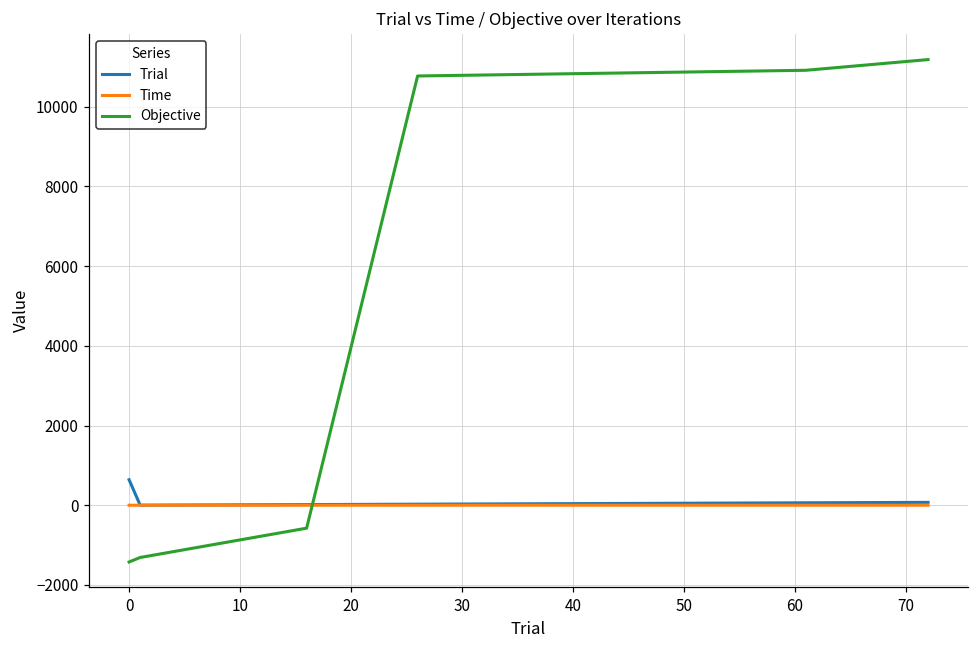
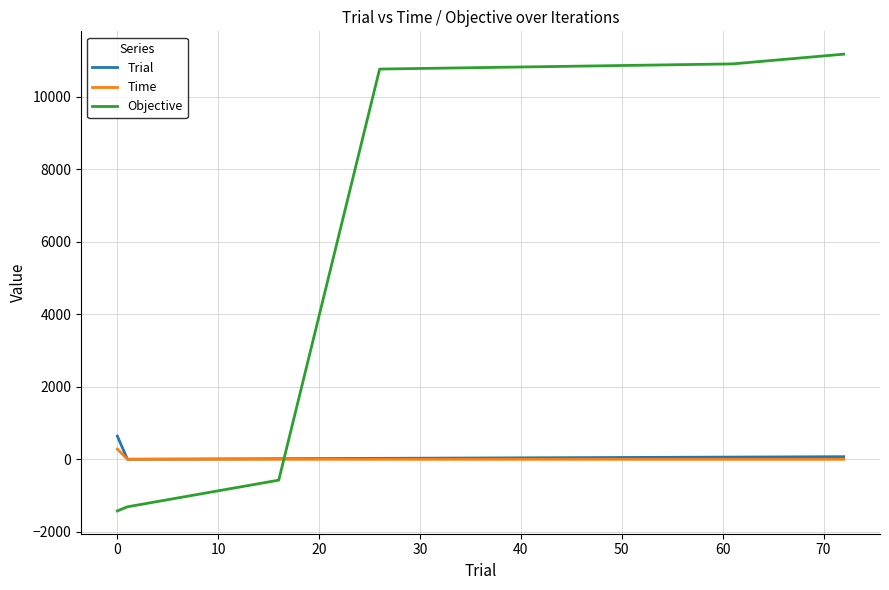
  {
    "Trial": {
      "0": 600
    },
    "Time": {
-     "0": 0
+     "0": 300
    },
    "Objective": {
      "0": -1400
    }
  }
